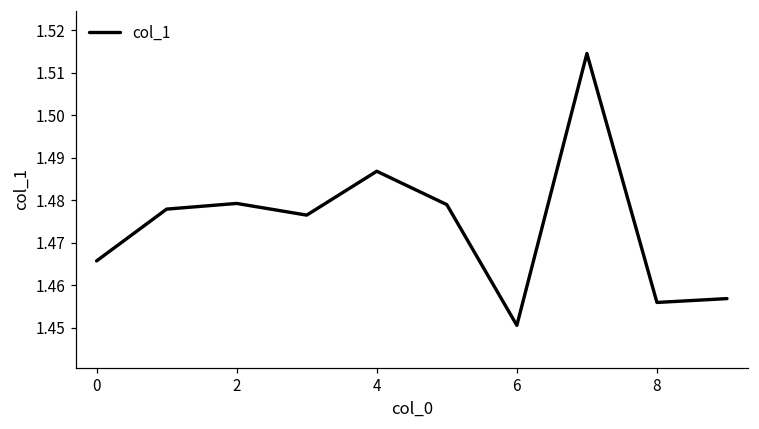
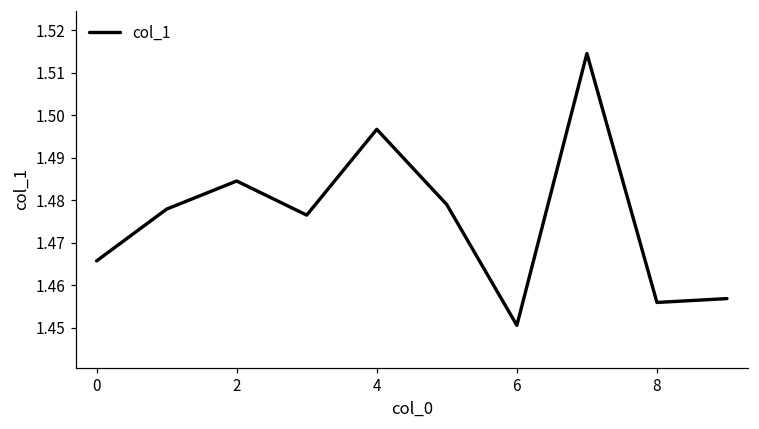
  {
    "0": 1.466,
-   "2": 1.479,
-   "4": 1.487,
+   "2": 1.485,
+   "4": 1.497,
    "6": 1.451,
    "8": 1.456
  }
